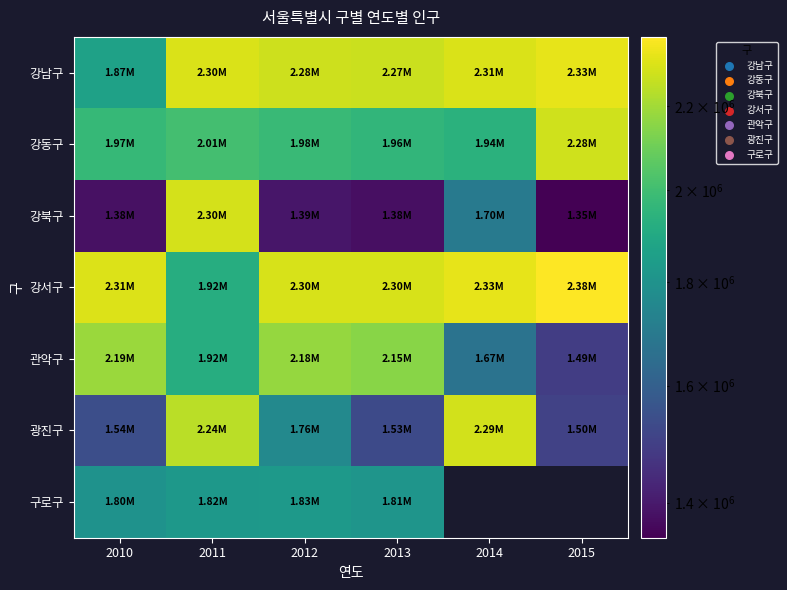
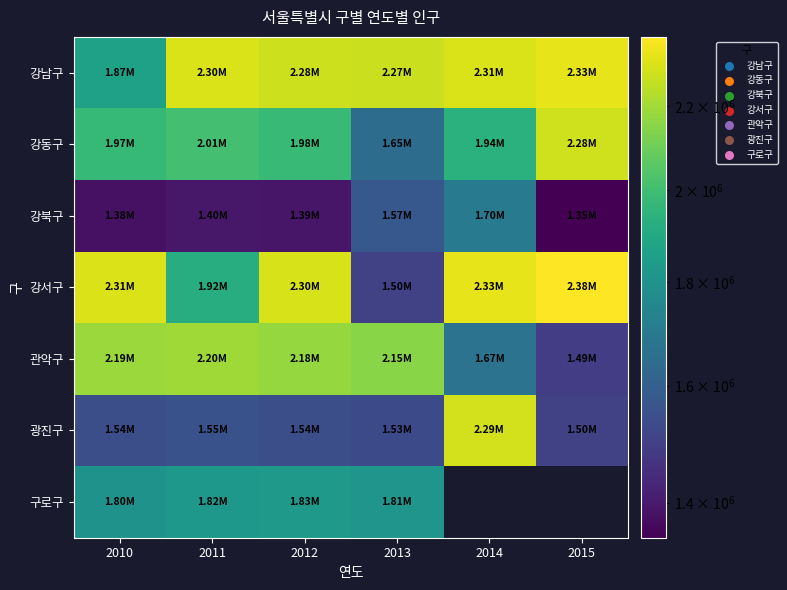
  {
    "강남구": {
      "2010": "1.87M",
      "2011": "2.30M",
      "2012": "2.28M",
      "2013": "2.27M",
      "2014": "2.31M",
      "2015": "2.33M"
    },
    "강동구": {
      "2010": "1.97M",
      "2011": "2.01M",
      "2012": "1.98M",
-     "2013": "1.96M",
+     "2013": "1.65M",
      "2014": "1.94M",
      "2015": "2.28M"
    },
    "강북구": {
      "2010": "1.38M",
-     "2011": "2.30M",
+     "2011": "1.40M",
      "2012": "1.39M",
-     "2013": "1.38M",
+     "2013": "1.57M",
      "2014": "1.70M",
      "2015": "1.35M"
    },
    "강서구": {
      "2010": "2.31M",
      "2011": "1.92M",
      "2012": "2.30M",
-     "2013": "2.30M",
+     "2013": "1.50M",
      "2014": "2.33M",
      "2015": "2.38M"
    },
    "관악구": {
      "2010": "2.19M",
-     "2011": "1.92M",
+     "2011": "2.20M",
      "2012": "2.18M",
      "2013": "2.15M",
      "2014": "1.67M",
      "2015": "1.49M"
    },
    "광진구": {
      "2010": "1.54M",
-     "2011": "2.24M",
-     "2012": "1.76M",
+     "2011": "1.55M",
+     "2012": "1.54M",
      "2013": "1.53M",
      "2014": "2.29M",
      "2015": "1.50M"
    },
    "구로구": {
      "2010": "1.80M",
      "2011": "1.82M",
      "2012": "1.83M",
      "2013": "1.81M"
    }
  }
